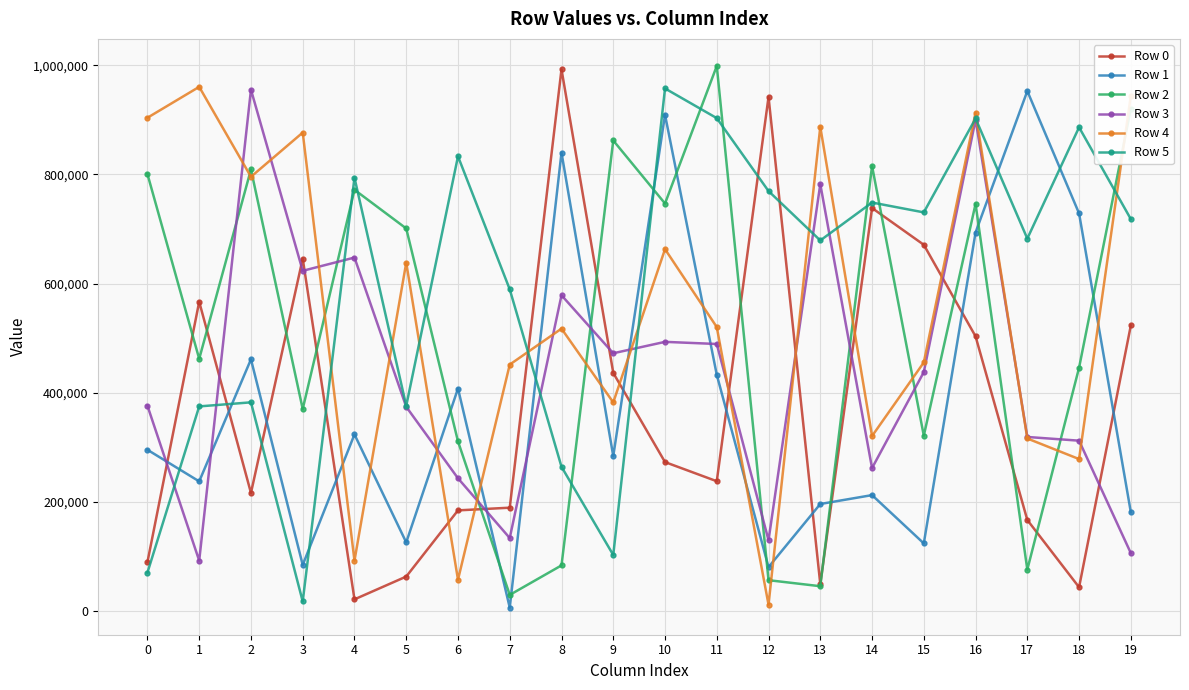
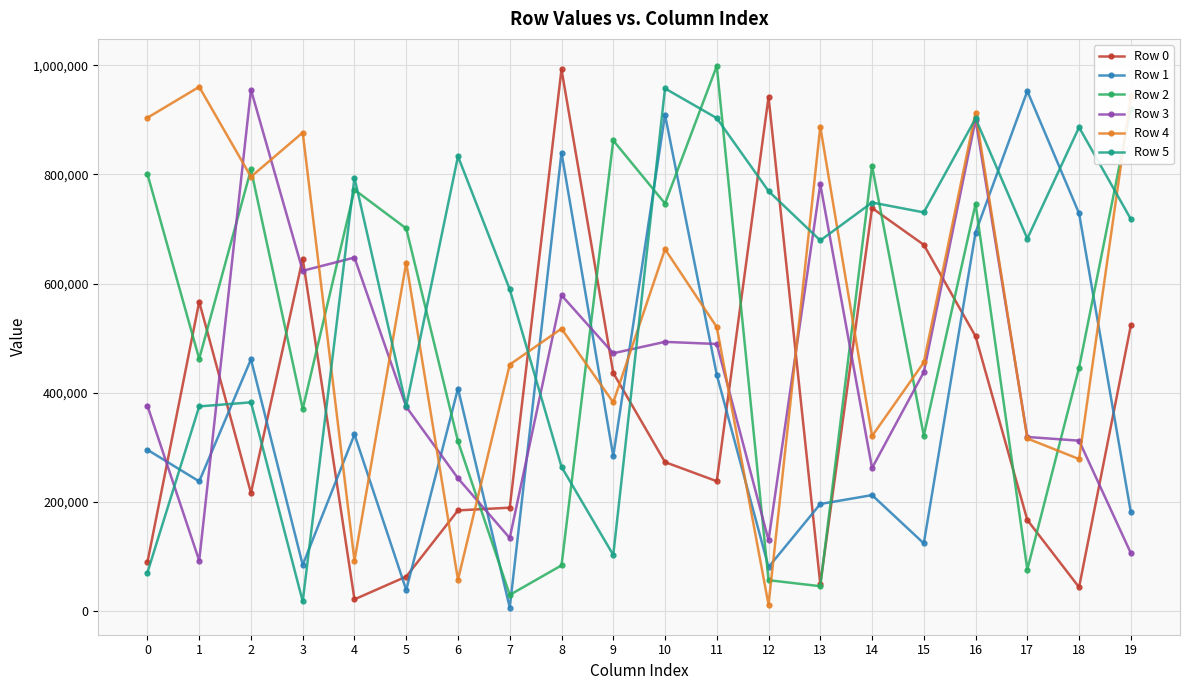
  {
    "Row 0": {
      "0": "90,000",
      "1": "570,000",
      "2": "220,000",
      "3": "650,000",
      "4": "20,000",
      "5": "60,000",
      "6": "180,000",
      "7": "190,000",
      "8": "990,000",
      "9": "440,000",
      "10": "270,000",
      "11": "240,000",
      "12": "940,000",
      "14": "740,000",
      "15": "670,000",
      "16": "500,000",
      "17": "170,000",
      "18": "40,000",
      "19": "520,000"
    },
    "Row 1": {
      "0": "300,000",
      "1": "240,000",
      "2": "460,000",
      "3": "80,000",
      "4": "320,000",
-     "5": "130,000",
+     "5": "40,000",
      "6": "410,000",
      "7": "10,000",
      "8": "840,000",
      "9": "280,000",
      "10": "910,000",
      "11": "430,000",
      "12": "80,000",
      "13": "200,000",
      "14": "210,000",
      "15": "120,000",
      "16": "690,000",
      "17": "950,000",
      "18": "730,000",
      "19": "180,000"
    },
    "Row 3": {
      "0": "380,000",
      "1": "90,000",
      "2": "960,000",
      "3": "620,000",
      "4": "650,000",
      "6": "240,000",
      "7": "130,000",
      "8": "580,000",
      "9": "470,000",
      "10": "490,000",
      "11": "490,000",
      "12": "130,000",
      "13": "780,000",
      "14": "260,000",
      "15": "440,000",
      "18": "310,000",
      "19": "110,000"
    },
    "Row 4": {
      "0": "900,000",
      "1": "960,000",
      "2": "800,000",
      "3": "880,000",
      "4": "90,000",
      "5": "640,000",
      "6": "60,000",
      "7": "450,000",
      "8": "520,000",
      "9": "380,000",
      "10": "660,000",
      "11": "520,000",
      "12": "10,000",
      "13": "890,000",
      "14": "320,000",
      "15": "460,000",
      "16": "910,000",
      "18": "280,000"
    }
  }
